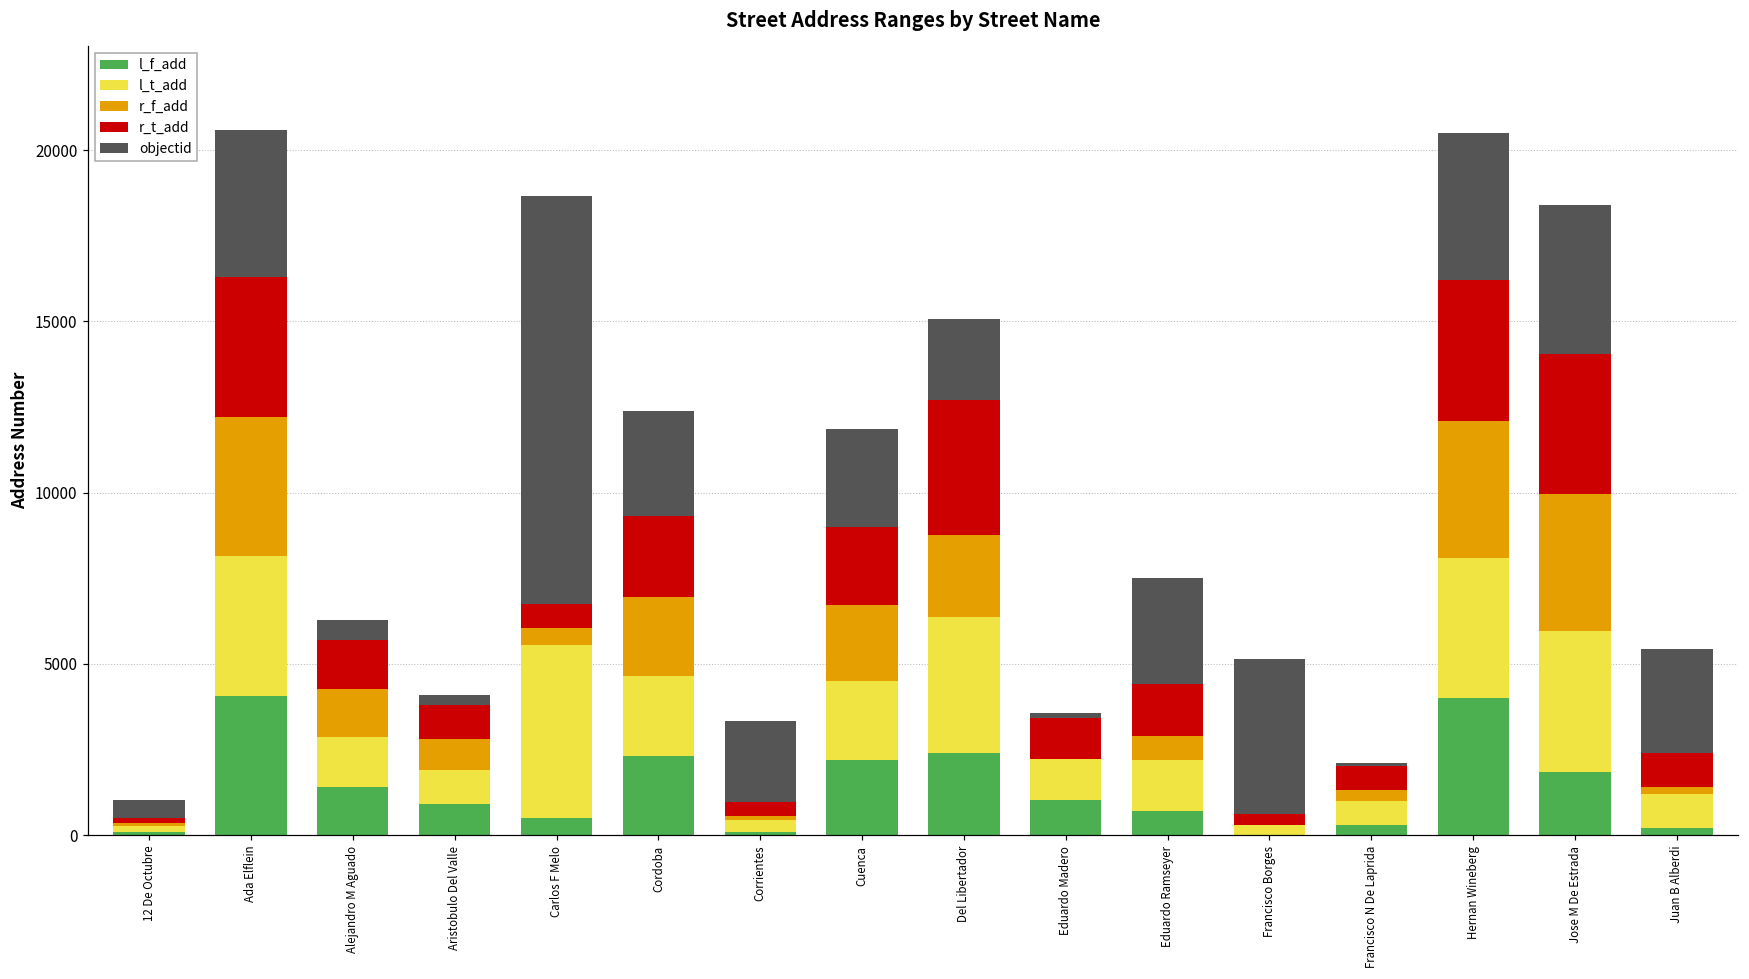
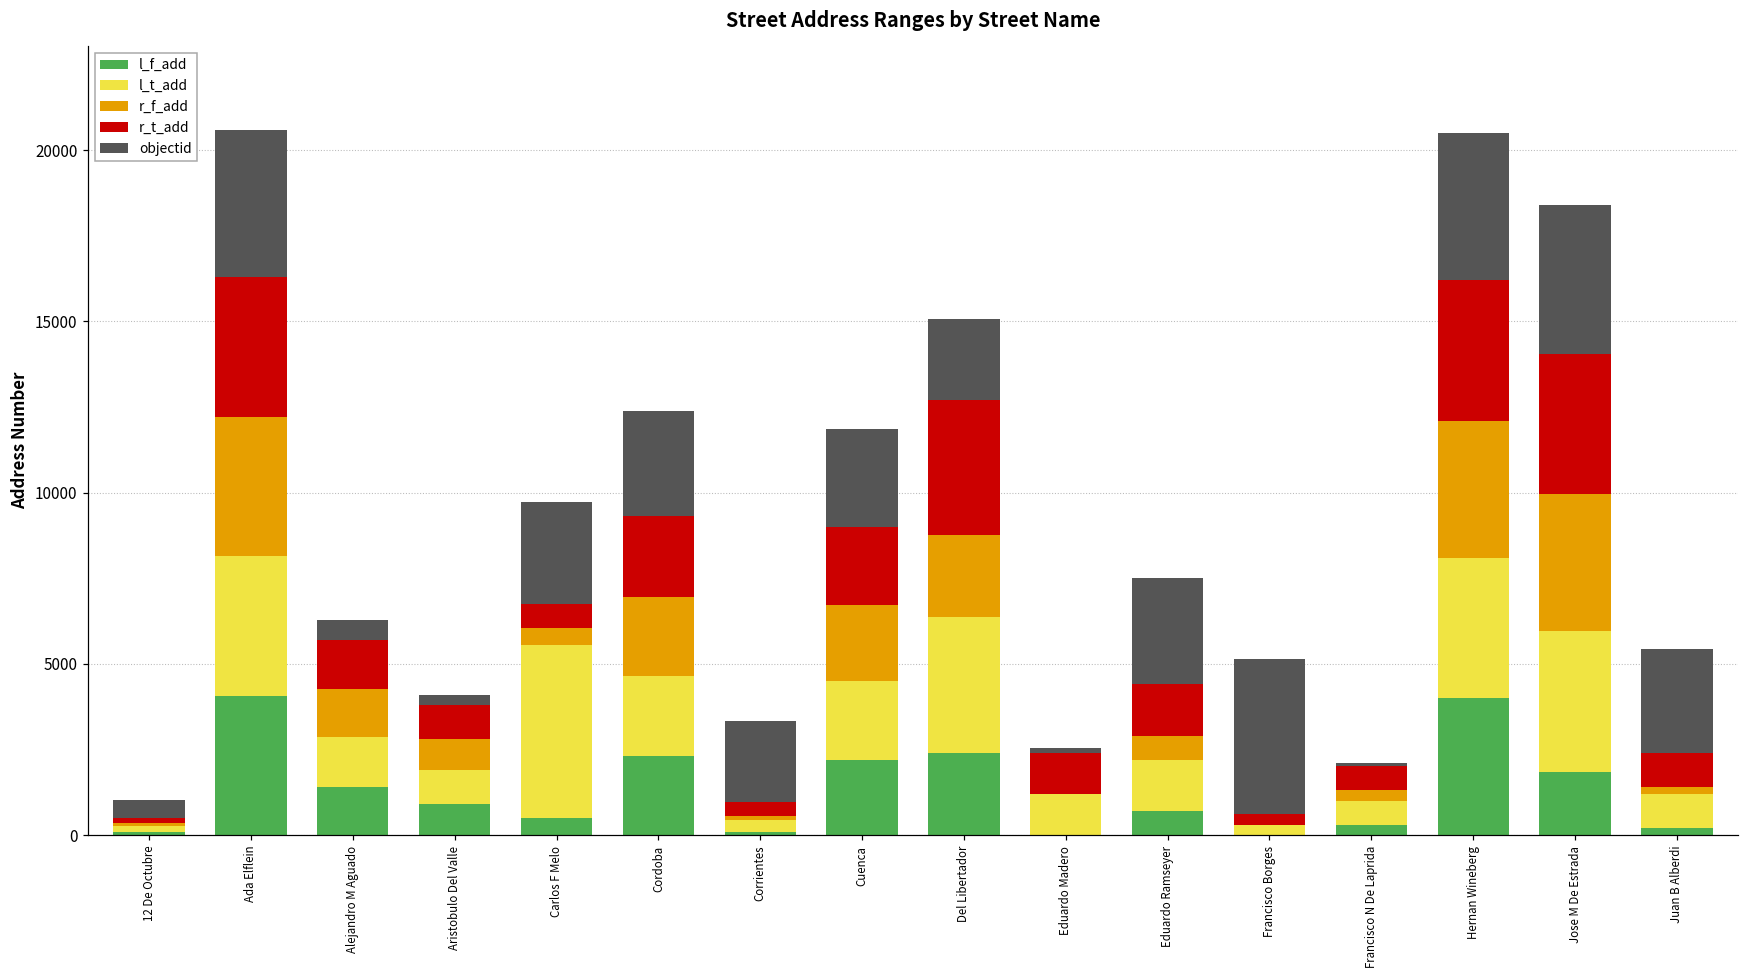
  {
    "l_f_add": {
      "12 De Octubre": 100,
      "Ada Elflein": 4100,
      "Alejandro M Aguado": 1400,
      "Aristobulo Del Valle": 900,
      "Carlos F Melo": 500,
      "Cordoba": 2300,
      "Corrientes": 100,
      "Cuenca": 2200,
      "Del Libertador": 2400,
-     "Eduardo Madero": 1000,
+     "Eduardo Madero": 0,
      "Eduardo Ramseyer": 700,
      "Francisco N De Laprida": 300,
      "Hernan Wineberg": 4000,
      "Jose M De Estrada": 1900,
      "Juan B Alberdi": 200
    },
    "l_t_add": {
      "12 De Octubre": 200,
      "Ada Elflein": 4100,
      "Alejandro M Aguado": 1500,
      "Aristobulo Del Valle": 1000,
      "Carlos F Melo": 5000,
      "Cordoba": 2400,
      "Corrientes": 400,
      "Cuenca": 2300,
      "Del Libertador": 4000,
      "Eduardo Madero": 1200,
      "Eduardo Ramseyer": 1500,
      "Francisco Borges": 300,
      "Francisco N De Laprida": 700,
      "Hernan Wineberg": 4100,
      "Jose M De Estrada": 4100,
      "Juan B Alberdi": 1000
    },
    "r_f_add": {
      "12 De Octubre": 100,
      "Ada Elflein": 4100,
      "Alejandro M Aguado": 1400,
      "Aristobulo Del Valle": 900,
      "Carlos F Melo": 500,
      "Cordoba": 2300,
      "Corrientes": 100,
      "Cuenca": 2200,
      "Del Libertador": 2400,
      "Eduardo Ramseyer": 700,
      "Francisco N De Laprida": 300,
      "Hernan Wineberg": 4000,
      "Jose M De Estrada": 4000,
      "Juan B Alberdi": 200
    },
    "r_t_add": {
      "12 De Octubre": 100,
      "Ada Elflein": 4100,
      "Alejandro M Aguado": 1400,
      "Aristobulo Del Valle": 1000,
      "Carlos F Melo": 700,
      "Cordoba": 2300,
      "Corrientes": 400,
      "Cuenca": 2300,
      "Del Libertador": 3900,
      "Eduardo Madero": 1200,
      "Eduardo Ramseyer": 1500,
      "Francisco Borges": 300,
      "Francisco N De Laprida": 700,
      "Hernan Wineberg": 4100,
      "Jose M De Estrada": 4100,
      "Juan B Alberdi": 1000
    },
    "objectid": {
      "12 De Octubre": 500,
      "Ada Elflein": 4300,
      "Alejandro M Aguado": 600,
      "Aristobulo Del Valle": 300,
-     "Carlos F Melo": 11900,
+     "Carlos F Melo": 3000,
      "Cordoba": 3100,
      "Corrientes": 2400,
      "Cuenca": 2900,
      "Del Libertador": 2400,
      "Eduardo Madero": 100,
      "Eduardo Ramseyer": 3100,
      "Francisco Borges": 4500,
      "Francisco N De Laprida": 100,
      "Hernan Wineberg": 4300,
      "Jose M De Estrada": 4300,
      "Juan B Alberdi": 3000
    }
  }
